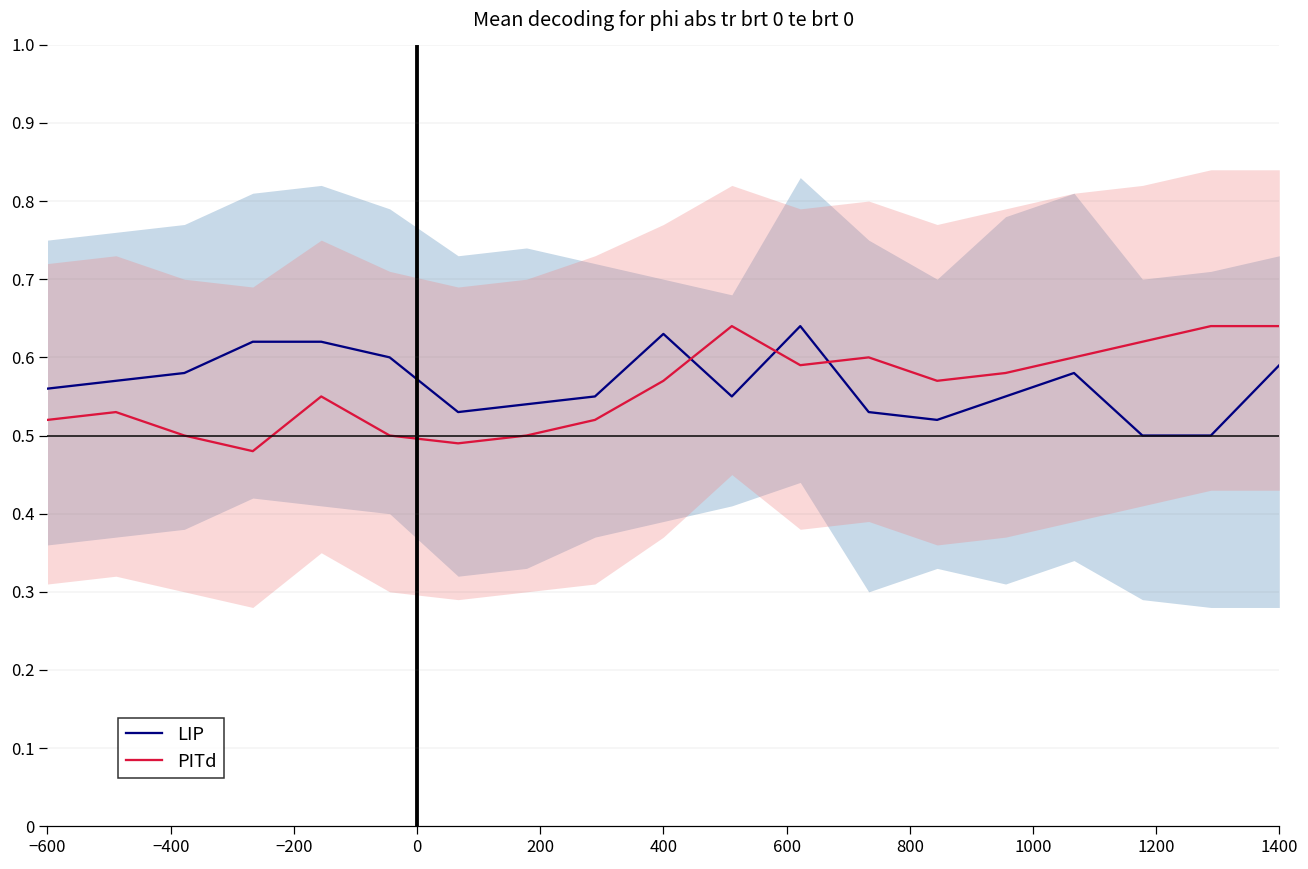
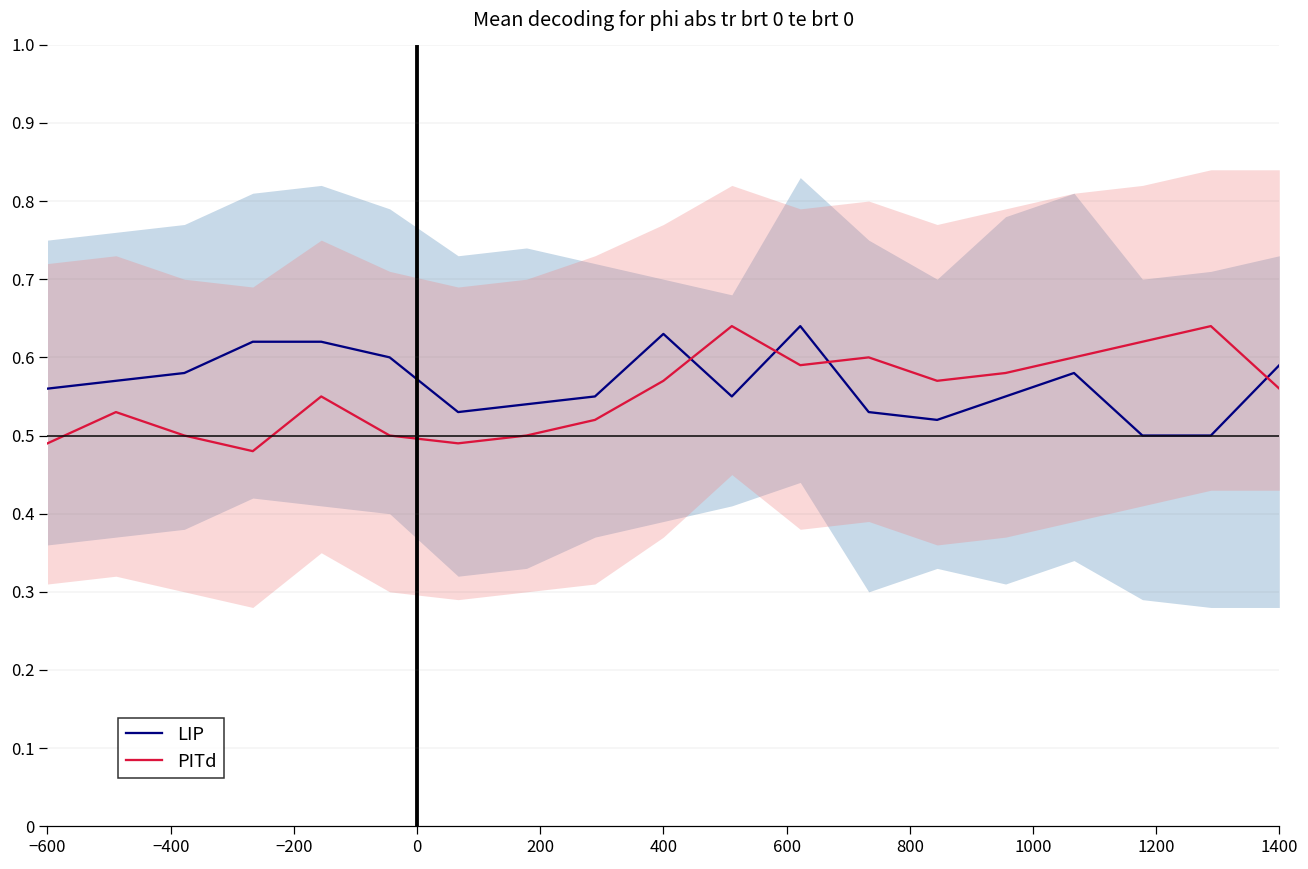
  {
    "LIP": {
      "−600": 0.56,
      "400": 0.63,
      "1400": 0.59
    },
    "PITd": {
-     "−600": 0.52,
+     "−600": 0.49,
      "400": 0.57,
-     "1400": 0.64
+     "1400": 0.56
    }
  }
